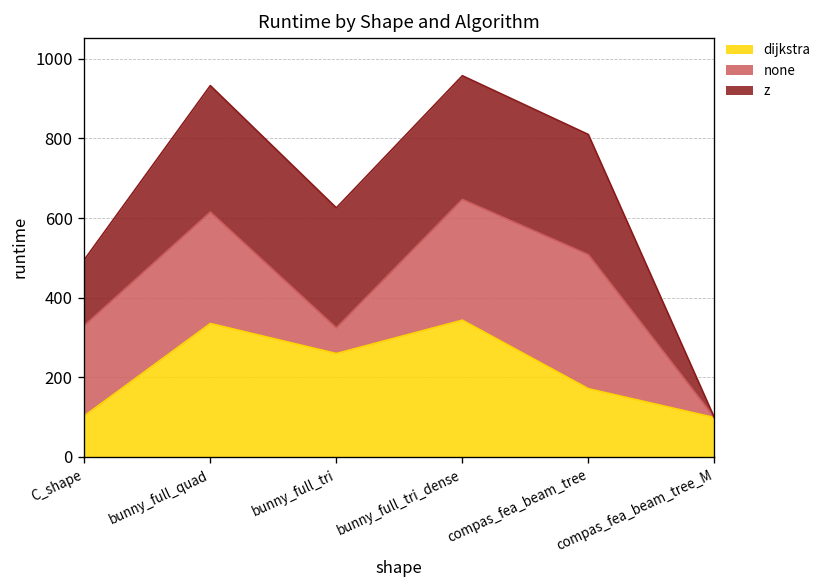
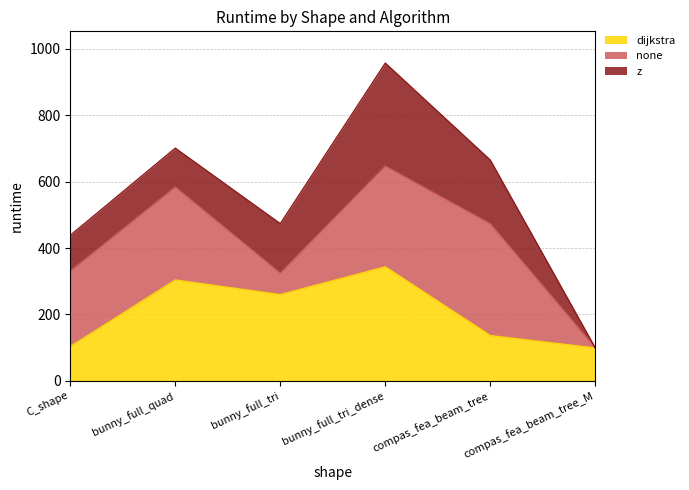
  {
    "dijkstra": {
      "C_shape": 100,
-     "bunny_full_quad": 340,
+     "bunny_full_quad": 300,
      "bunny_full_tri": 260,
      "bunny_full_tri_dense": 340,
-     "compas_fea_beam_tree": 170
+     "compas_fea_beam_tree": 140
    },
    "none": {
      "C_shape": 230,
      "bunny_full_quad": 280,
      "bunny_full_tri": 60,
      "bunny_full_tri_dense": 300,
      "compas_fea_beam_tree": 340
    },
    "z": {
-     "C_shape": 170,
-     "bunny_full_quad": 320,
-     "bunny_full_tri": 300,
+     "C_shape": 110,
+     "bunny_full_quad": 120,
+     "bunny_full_tri": 150,
      "bunny_full_tri_dense": 310,
-     "compas_fea_beam_tree": 300
+     "compas_fea_beam_tree": 190
    }
  }
